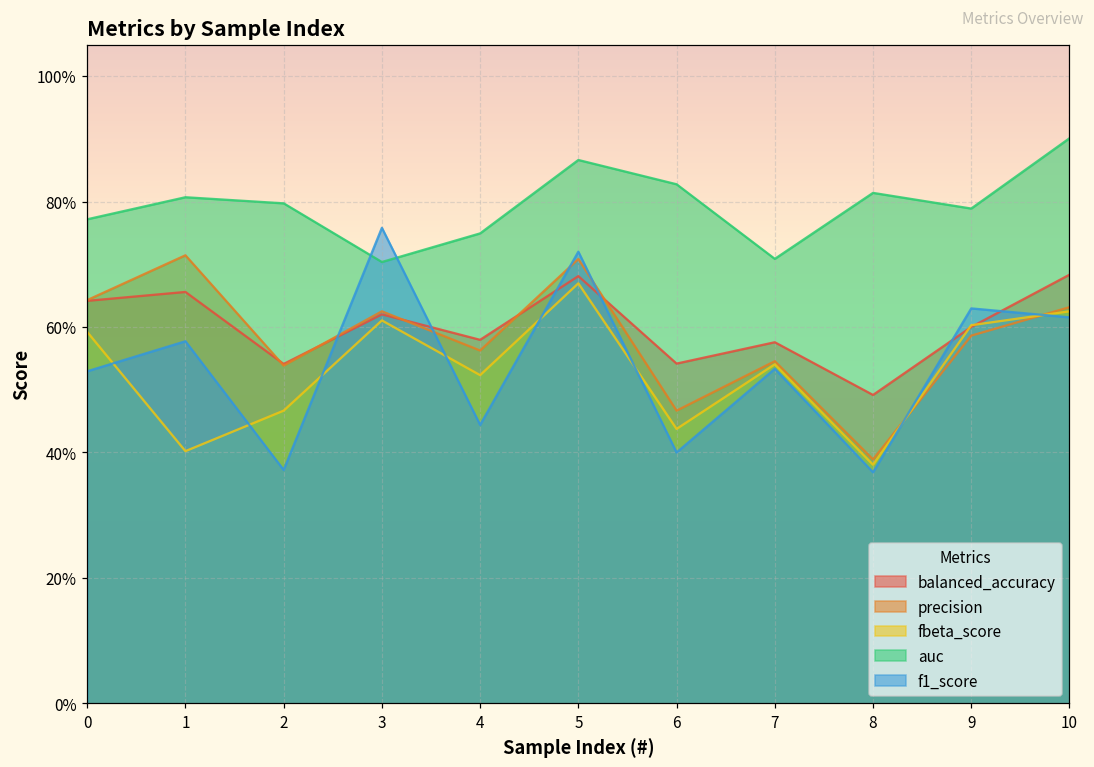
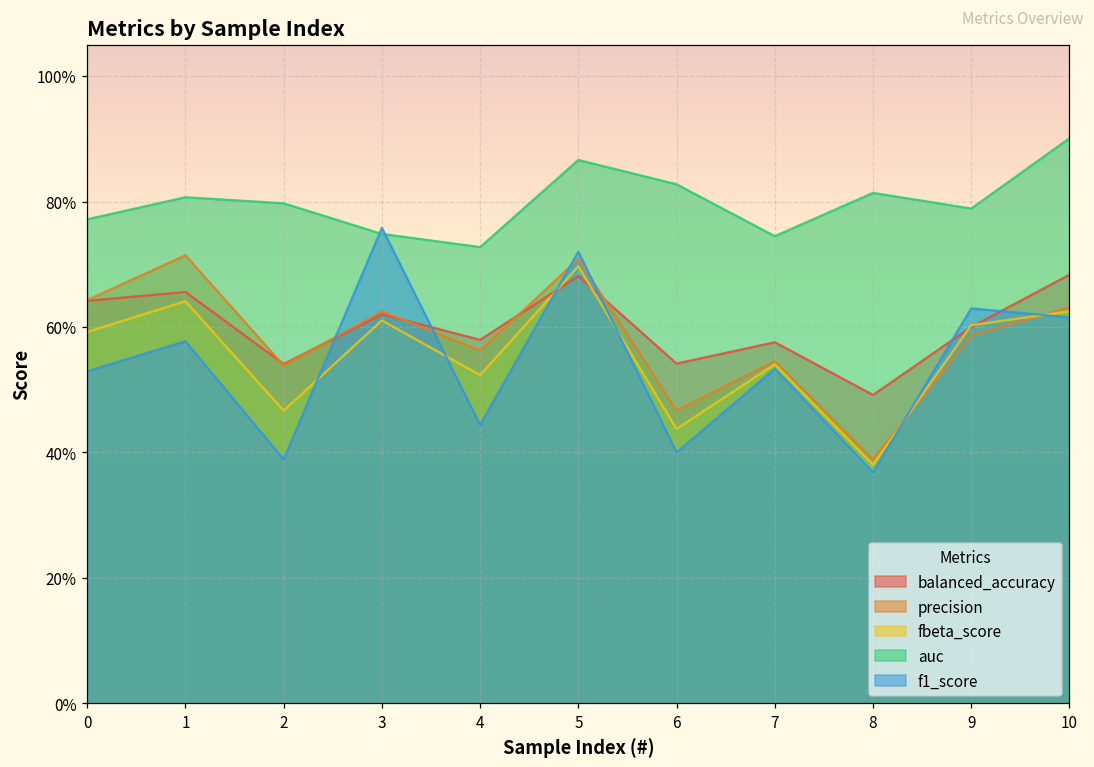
  {
    "fbeta_score": {
      "0": "59%",
-     "1": "40%",
+     "1": "64%",
      "2": "47%",
      "3": "61%",
      "4": "52%",
-     "5": "67%",
+     "5": "70%",
      "6": "44%",
      "7": "54%",
      "8": "38%",
      "10": "63%"
    },
    "auc": {
      "0": "77%",
      "1": "81%",
      "2": "80%",
-     "3": "70%",
-     "4": "75%",
+     "3": "75%",
+     "4": "73%",
      "5": "87%",
      "6": "83%",
-     "7": "71%",
+     "7": "74%",
      "8": "81%",
      "9": "79%",
      "10": "90%"
    },
    "f1_score": {
      "0": "53%",
      "1": "58%",
-     "2": "37%",
+     "2": "39%",
      "3": "76%",
      "4": "44%",
      "5": "72%",
      "6": "40%",
      "7": "53%",
      "8": "37%",
      "9": "63%",
      "10": "62%"
    }
  }
